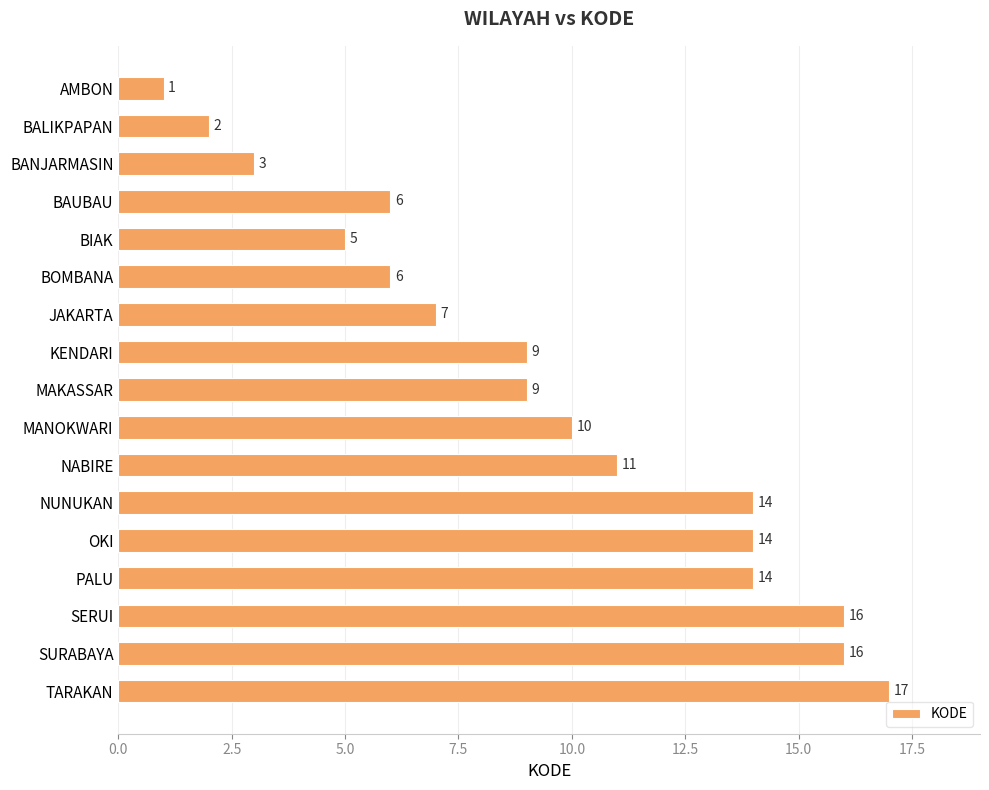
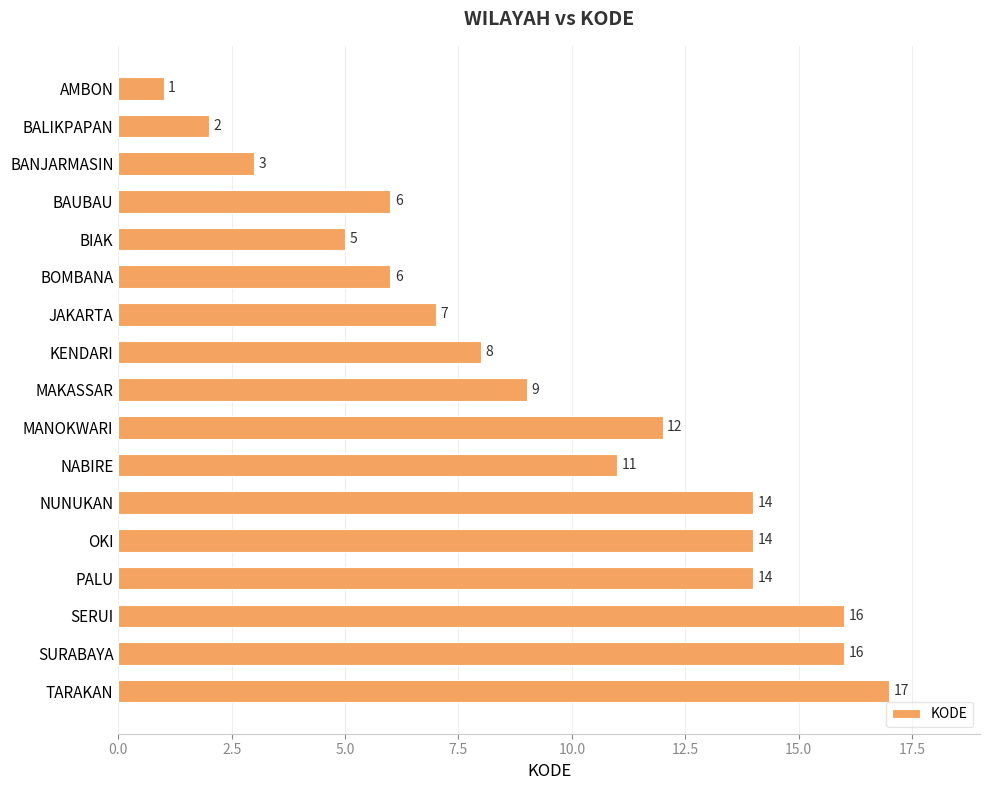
  {
    "AMBON": 1,
    "BALIKPAPAN": 2,
    "BANJARMASIN": 3,
    "BAUBAU": 6,
    "BIAK": 5,
    "BOMBANA": 6,
    "JAKARTA": 7,
-   "KENDARI": 9,
+   "KENDARI": 8,
    "MAKASSAR": 9,
-   "MANOKWARI": 10,
+   "MANOKWARI": 12,
    "NABIRE": 11,
    "NUNUKAN": 14,
    "OKI": 14,
    "PALU": 14,
    "SERUI": 16,
    "SURABAYA": 16,
    "TARAKAN": 17
  }
